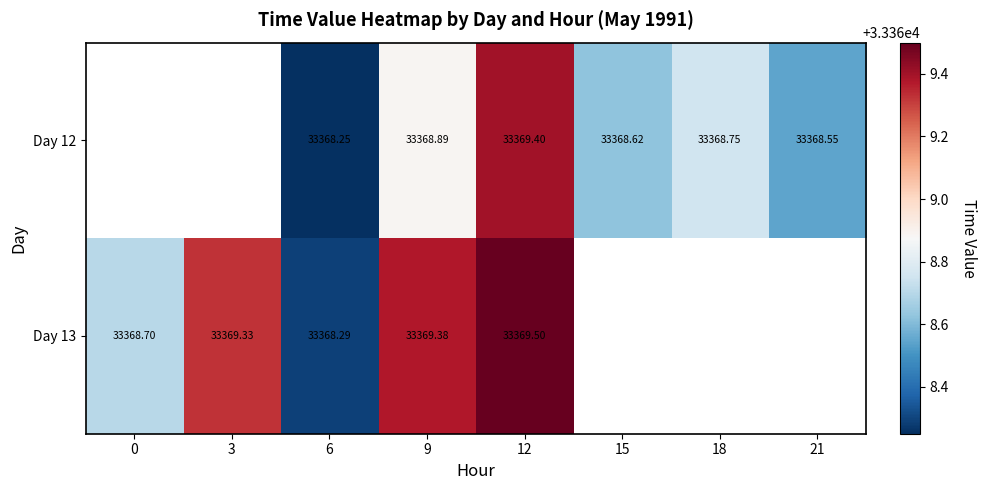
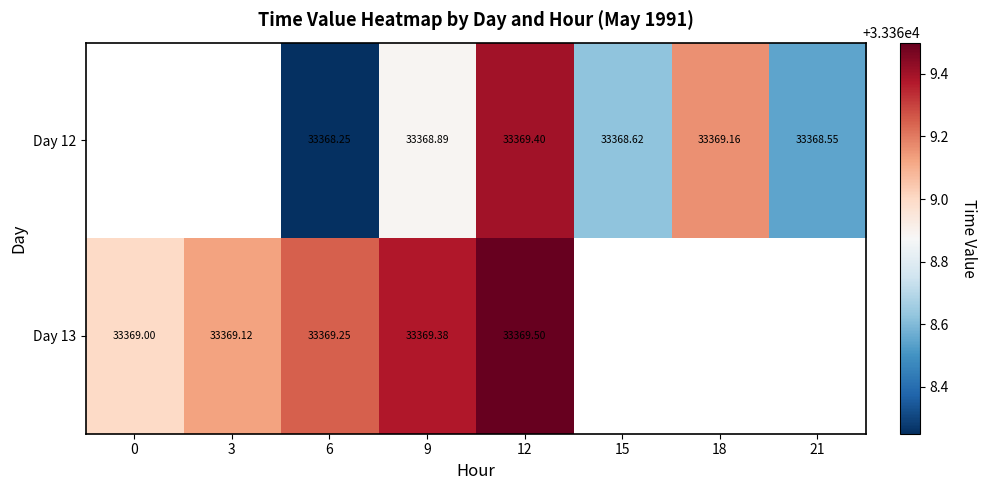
  {
    "Day 12": {
      "6": 33368.25,
      "9": 33368.89,
      "12": 33369.40,
      "15": 33368.62,
-     "18": 33368.75,
+     "18": 33369.16,
      "21": 33368.55
    },
    "Day 13": {
-     "0": 33368.70,
-     "3": 33369.33,
-     "6": 33368.29,
+     "0": 33369.00,
+     "3": 33369.12,
+     "6": 33369.25,
      "9": 33369.38,
      "12": 33369.50
    }
  }
